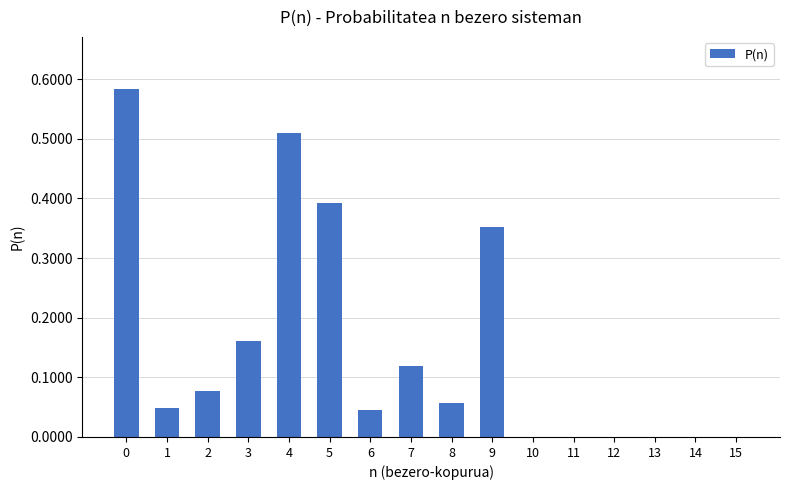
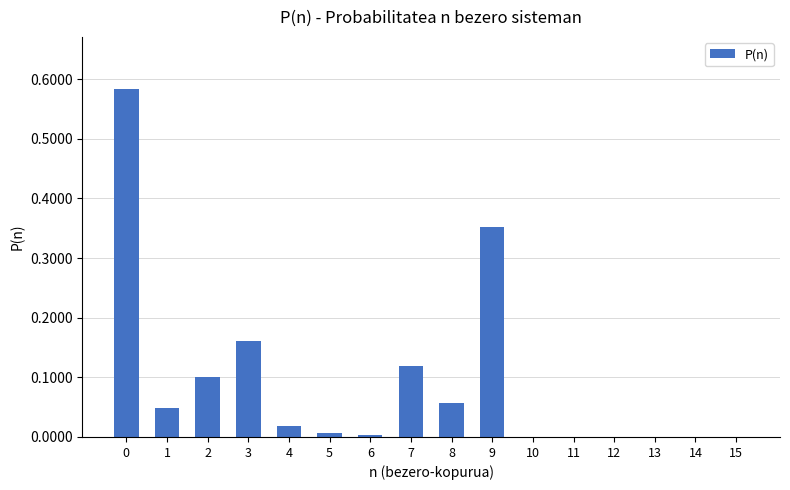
  {
    "0": 0.58,
    "1": 0.05,
-   "2": 0.08,
+   "2": 0.10,
    "3": 0.16,
-   "4": 0.51,
-   "5": 0.39,
-   "6": 0.05,
+   "4": 0.02,
+   "5": 0.01,
+   "6": 0.00,
    "7": 0.12,
    "8": 0.06,
    "9": 0.35
  }
